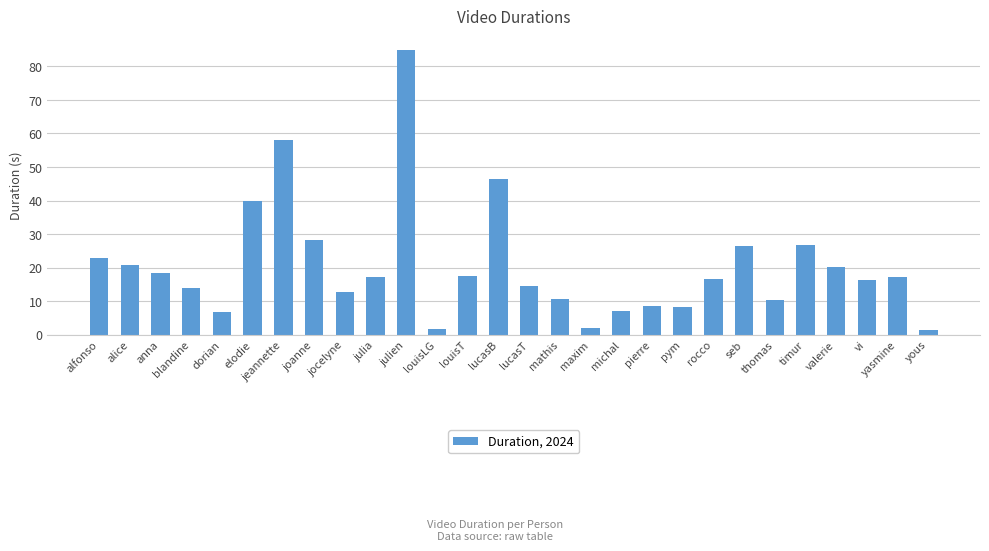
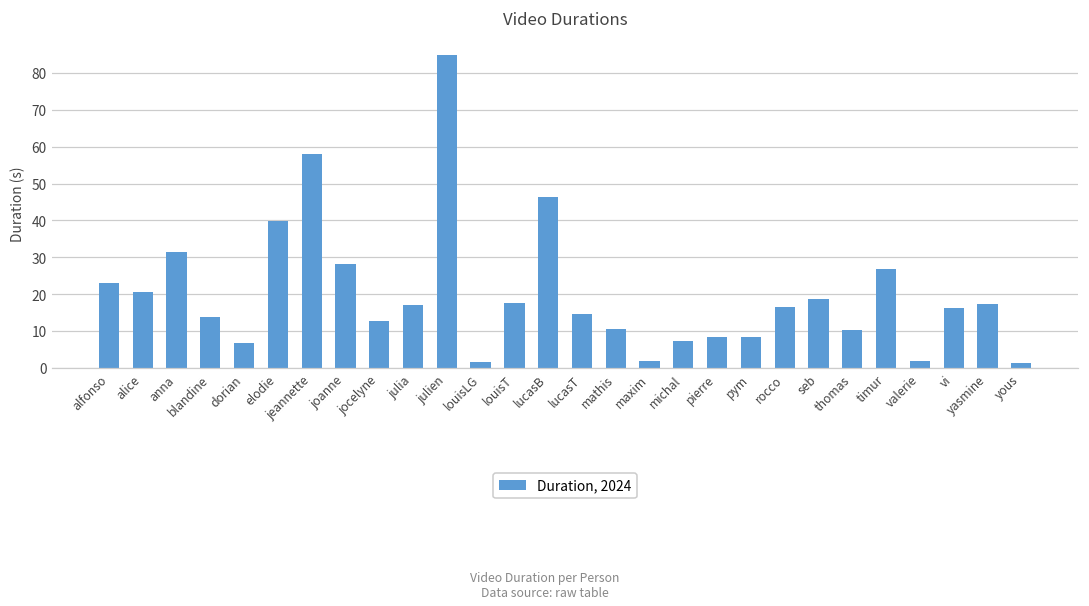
  {
    "alfonso": 23,
    "alice": 21,
-   "anna": 18,
+   "anna": 32,
    "blandine": 14,
    "dorian": 7,
    "elodie": 40,
    "jeannette": 58,
    "joanne": 28,
    "jocelyne": 13,
    "julia": 17,
    "julien": 85,
    "louisLG": 2,
    "louisT": 18,
    "lucasB": 46,
    "lucasT": 15,
    "mathis": 11,
    "maxim": 2,
    "michal": 7,
    "pierre": 8,
    "pym": 8,
    "rocco": 17,
-   "seb": 26,
+   "seb": 19,
    "thomas": 10,
    "timur": 27,
-   "valerie": 20,
+   "valerie": 2,
    "vi": 16,
    "yasmine": 17,
    "yous": 1
  }
